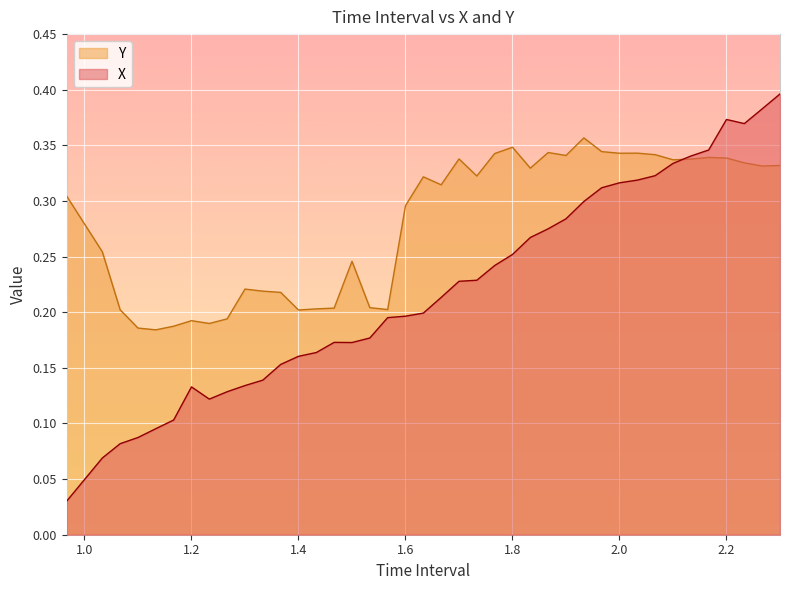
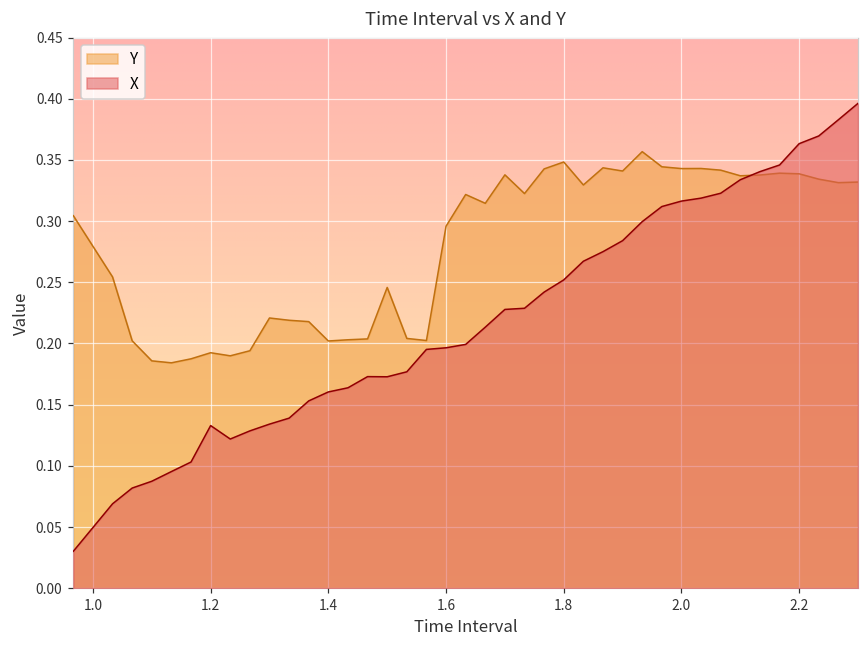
  {
    "Y": {
      "1.2": 0.192,
      "1.4": 0.202,
      "1.6": 0.296,
      "1.8": 0.348,
      "2.0": 0.343,
      "2.2": 0.339
    },
    "X": {
      "1.2": 0.133,
      "1.4": 0.160,
      "1.6": 0.196,
      "1.8": 0.252,
      "2.0": 0.316,
-     "2.2": 0.373
+     "2.2": 0.363
    }
  }
